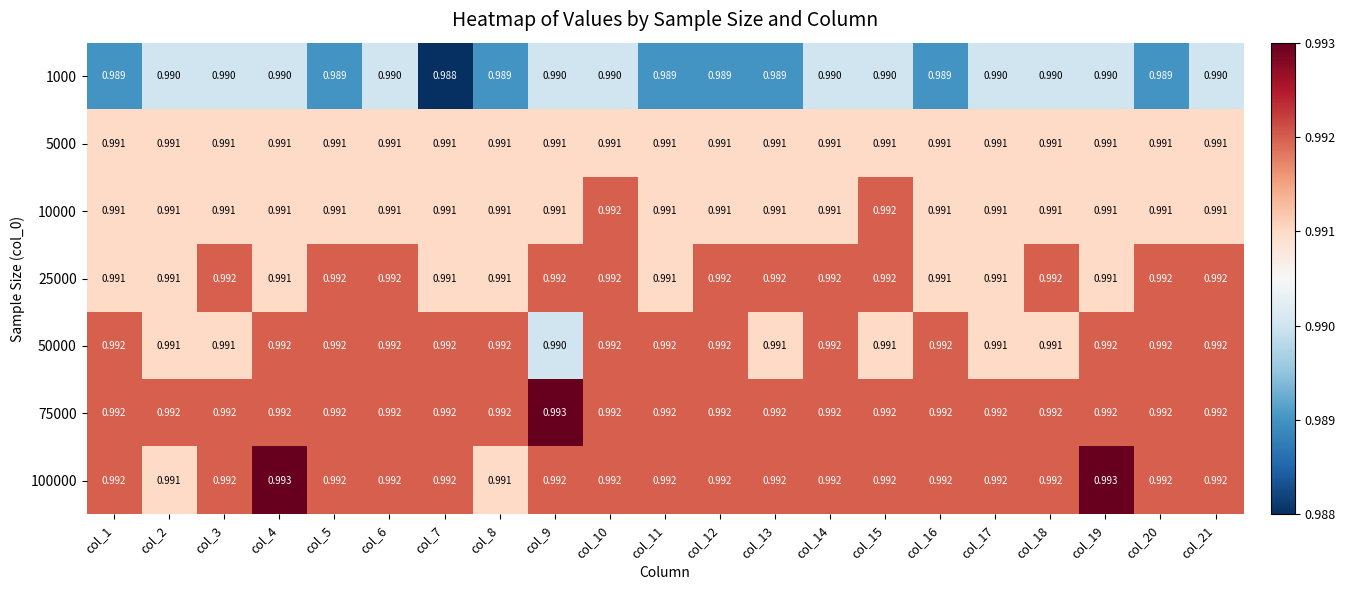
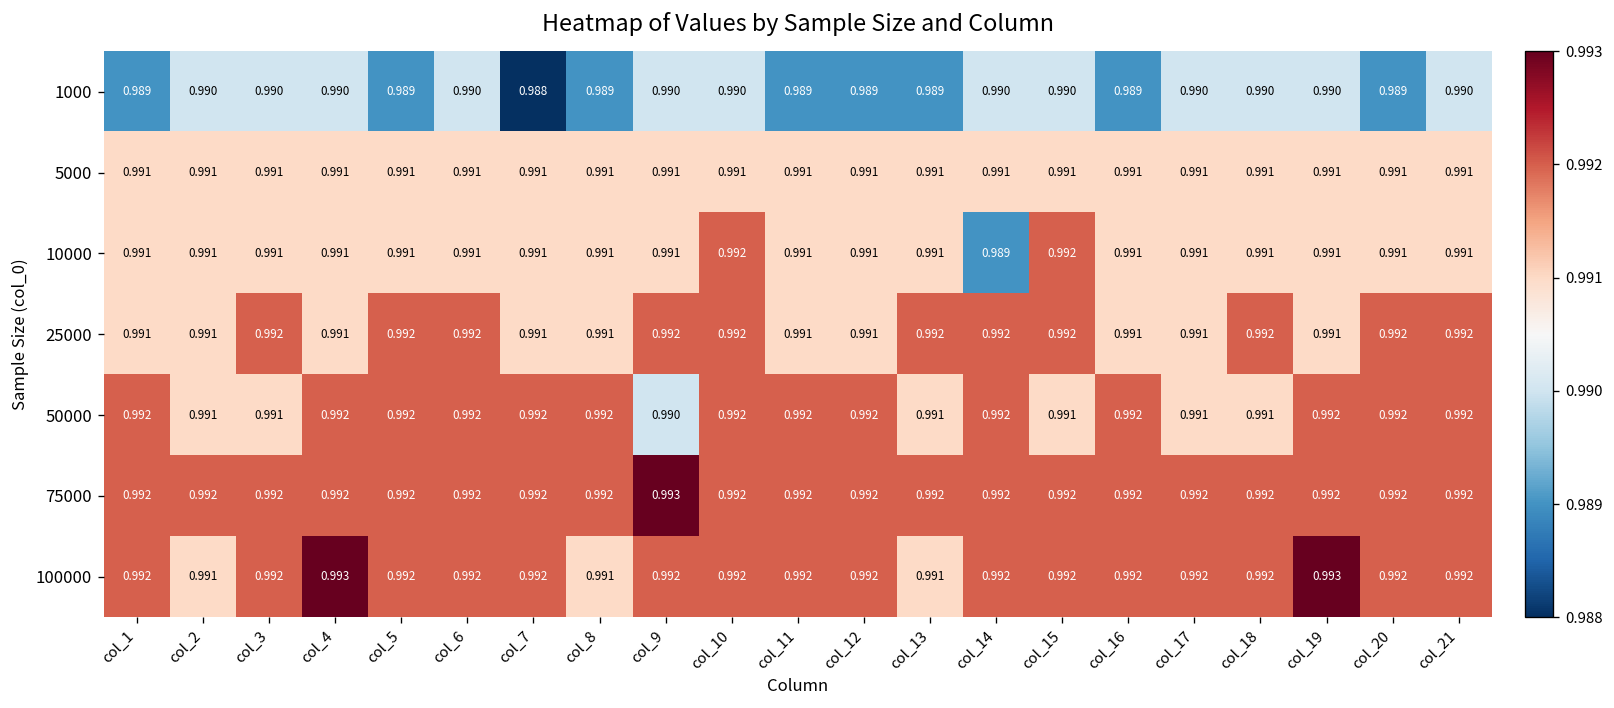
  {
    "1000": {
      "col_1": 0.989,
      "col_2": 0.990,
      "col_3": 0.990,
      "col_4": 0.990,
      "col_5": 0.989,
      "col_6": 0.990,
      "col_7": 0.988,
      "col_8": 0.989,
      "col_9": 0.990,
      "col_10": 0.990,
      "col_11": 0.989,
      "col_12": 0.989,
      "col_13": 0.989,
      "col_14": 0.990,
      "col_15": 0.990,
      "col_16": 0.989,
      "col_17": 0.990,
      "col_18": 0.990,
      "col_19": 0.990,
      "col_20": 0.989,
      "col_21": 0.990
    },
    "5000": {
      "col_1": 0.991,
      "col_2": 0.991,
      "col_3": 0.991,
      "col_4": 0.991,
      "col_5": 0.991,
      "col_6": 0.991,
      "col_7": 0.991,
      "col_8": 0.991,
      "col_9": 0.991,
      "col_10": 0.991,
      "col_11": 0.991,
      "col_12": 0.991,
      "col_13": 0.991,
      "col_14": 0.991,
      "col_15": 0.991,
      "col_16": 0.991,
      "col_17": 0.991,
      "col_18": 0.991,
      "col_19": 0.991,
      "col_20": 0.991,
      "col_21": 0.991
    },
    "10000": {
      "col_1": 0.991,
      "col_2": 0.991,
      "col_3": 0.991,
      "col_4": 0.991,
      "col_5": 0.991,
      "col_6": 0.991,
      "col_7": 0.991,
      "col_8": 0.991,
      "col_9": 0.991,
      "col_10": 0.992,
      "col_11": 0.991,
      "col_12": 0.991,
      "col_13": 0.991,
-     "col_14": 0.991,
+     "col_14": 0.989,
      "col_15": 0.992,
      "col_16": 0.991,
      "col_17": 0.991,
      "col_18": 0.991,
      "col_19": 0.991,
      "col_20": 0.991,
      "col_21": 0.991
    },
    "25000": {
      "col_1": 0.991,
      "col_2": 0.991,
      "col_3": 0.992,
      "col_4": 0.991,
      "col_5": 0.992,
      "col_6": 0.992,
      "col_7": 0.991,
      "col_8": 0.991,
      "col_9": 0.992,
      "col_10": 0.992,
      "col_11": 0.991,
-     "col_12": 0.992,
+     "col_12": 0.991,
      "col_13": 0.992,
      "col_14": 0.992,
      "col_15": 0.992,
      "col_16": 0.991,
      "col_17": 0.991,
      "col_18": 0.992,
      "col_19": 0.991,
      "col_20": 0.992,
      "col_21": 0.992
    },
    "50000": {
      "col_1": 0.992,
      "col_2": 0.991,
      "col_3": 0.991,
      "col_4": 0.992,
      "col_5": 0.992,
      "col_6": 0.992,
      "col_7": 0.992,
      "col_8": 0.992,
      "col_9": 0.990,
      "col_10": 0.992,
      "col_11": 0.992,
      "col_12": 0.992,
      "col_13": 0.991,
      "col_14": 0.992,
      "col_15": 0.991,
      "col_16": 0.992,
      "col_17": 0.991,
      "col_18": 0.991,
      "col_19": 0.992,
      "col_20": 0.992,
      "col_21": 0.992
    },
    "75000": {
      "col_1": 0.992,
      "col_2": 0.992,
      "col_3": 0.992,
      "col_4": 0.992,
      "col_5": 0.992,
      "col_6": 0.992,
      "col_7": 0.992,
      "col_8": 0.992,
      "col_9": 0.993,
      "col_10": 0.992,
      "col_11": 0.992,
      "col_12": 0.992,
      "col_13": 0.992,
      "col_14": 0.992,
      "col_15": 0.992,
      "col_16": 0.992,
      "col_17": 0.992,
      "col_18": 0.992,
      "col_19": 0.992,
      "col_20": 0.992,
      "col_21": 0.992
    },
    "100000": {
      "col_1": 0.992,
      "col_2": 0.991,
      "col_3": 0.992,
      "col_4": 0.993,
      "col_5": 0.992,
      "col_6": 0.992,
      "col_7": 0.992,
      "col_8": 0.991,
      "col_9": 0.992,
      "col_10": 0.992,
      "col_11": 0.992,
      "col_12": 0.992,
-     "col_13": 0.992,
+     "col_13": 0.991,
      "col_14": 0.992,
      "col_15": 0.992,
      "col_16": 0.992,
      "col_17": 0.992,
      "col_18": 0.992,
      "col_19": 0.993,
      "col_20": 0.992,
      "col_21": 0.992
    }
  }
